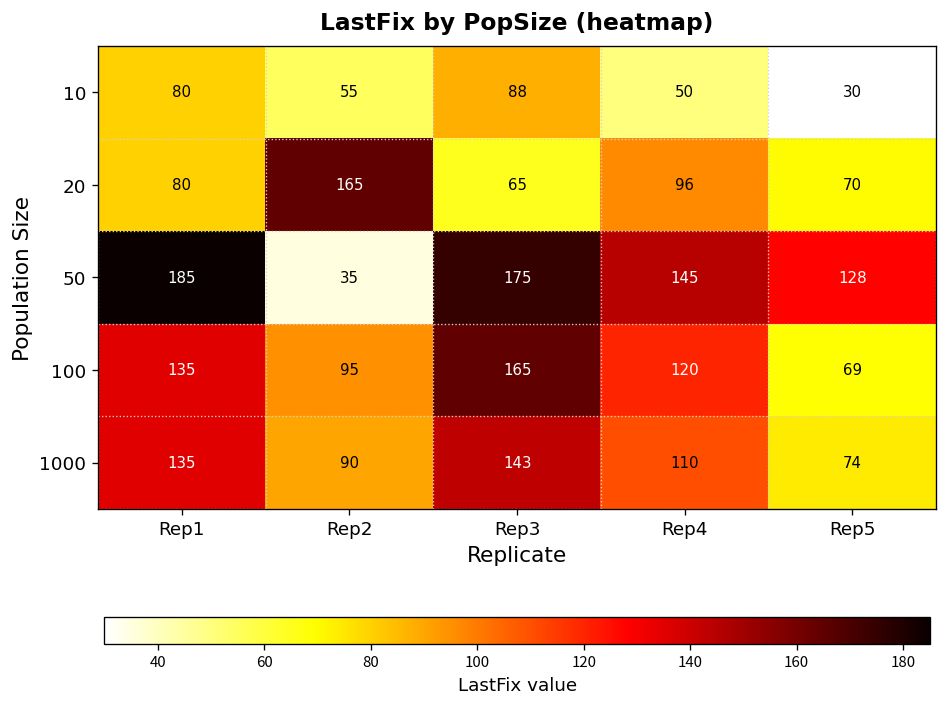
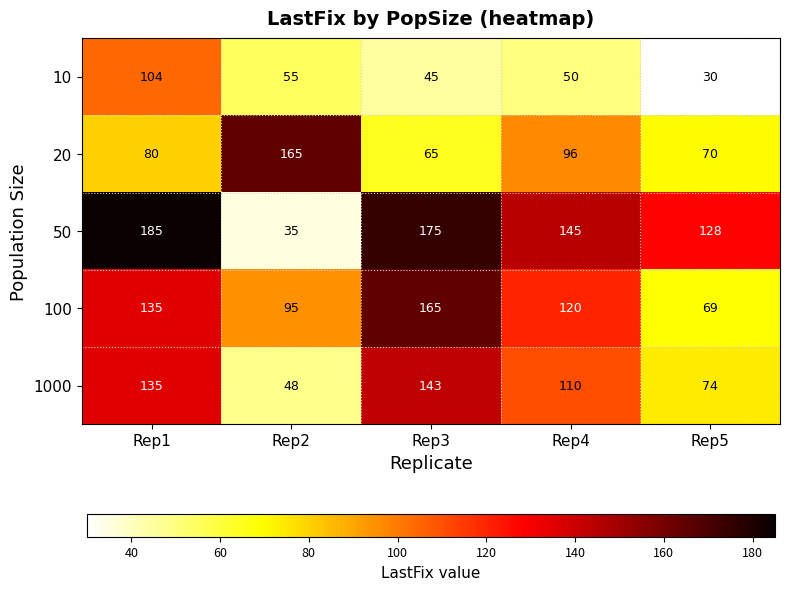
  {
    "10": {
-     "Rep1": 80,
+     "Rep1": 104,
      "Rep2": 55,
-     "Rep3": 88,
+     "Rep3": 45,
      "Rep4": 50,
      "Rep5": 30
    },
    "20": {
      "Rep1": 80,
      "Rep2": 165,
      "Rep3": 65,
      "Rep4": 96,
      "Rep5": 70
    },
    "50": {
      "Rep1": 185,
      "Rep2": 35,
      "Rep3": 175,
      "Rep4": 145,
      "Rep5": 128
    },
    "100": {
      "Rep1": 135,
      "Rep2": 95,
      "Rep3": 165,
      "Rep4": 120,
      "Rep5": 69
    },
    "1000": {
      "Rep1": 135,
-     "Rep2": 90,
+     "Rep2": 48,
      "Rep3": 143,
      "Rep4": 110,
      "Rep5": 74
    }
  }
